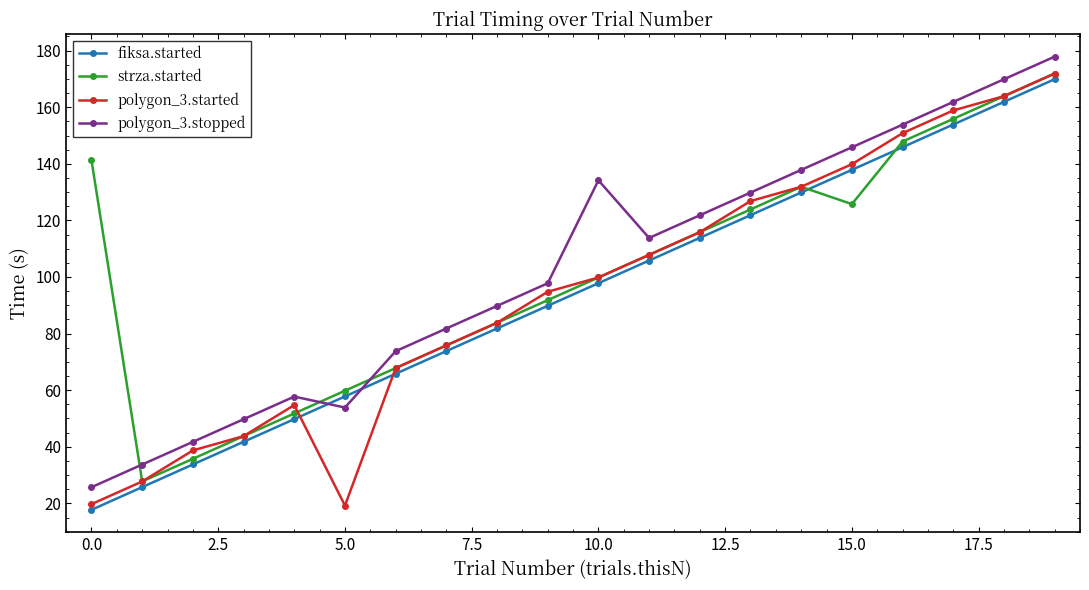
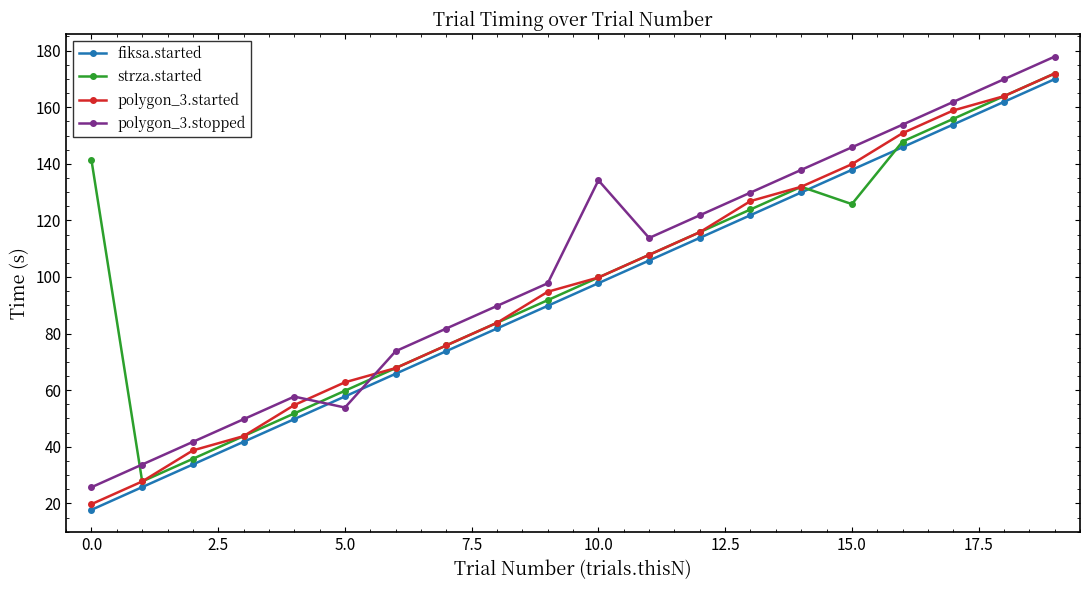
  {
    "fiksa.started": {
      "0.0": 18,
      "5.0": 58,
      "10.0": 98,
      "15.0": 138
    },
    "strza.started": {
      "0.0": 141,
      "5.0": 60,
      "15.0": 126
    },
    "polygon_3.started": {
      "0.0": 20,
-     "5.0": 19,
+     "5.0": 63,
      "15.0": 140
    },
    "polygon_3.stopped": {
      "0.0": 26,
      "5.0": 54,
      "10.0": 134,
      "15.0": 146
    }
  }
